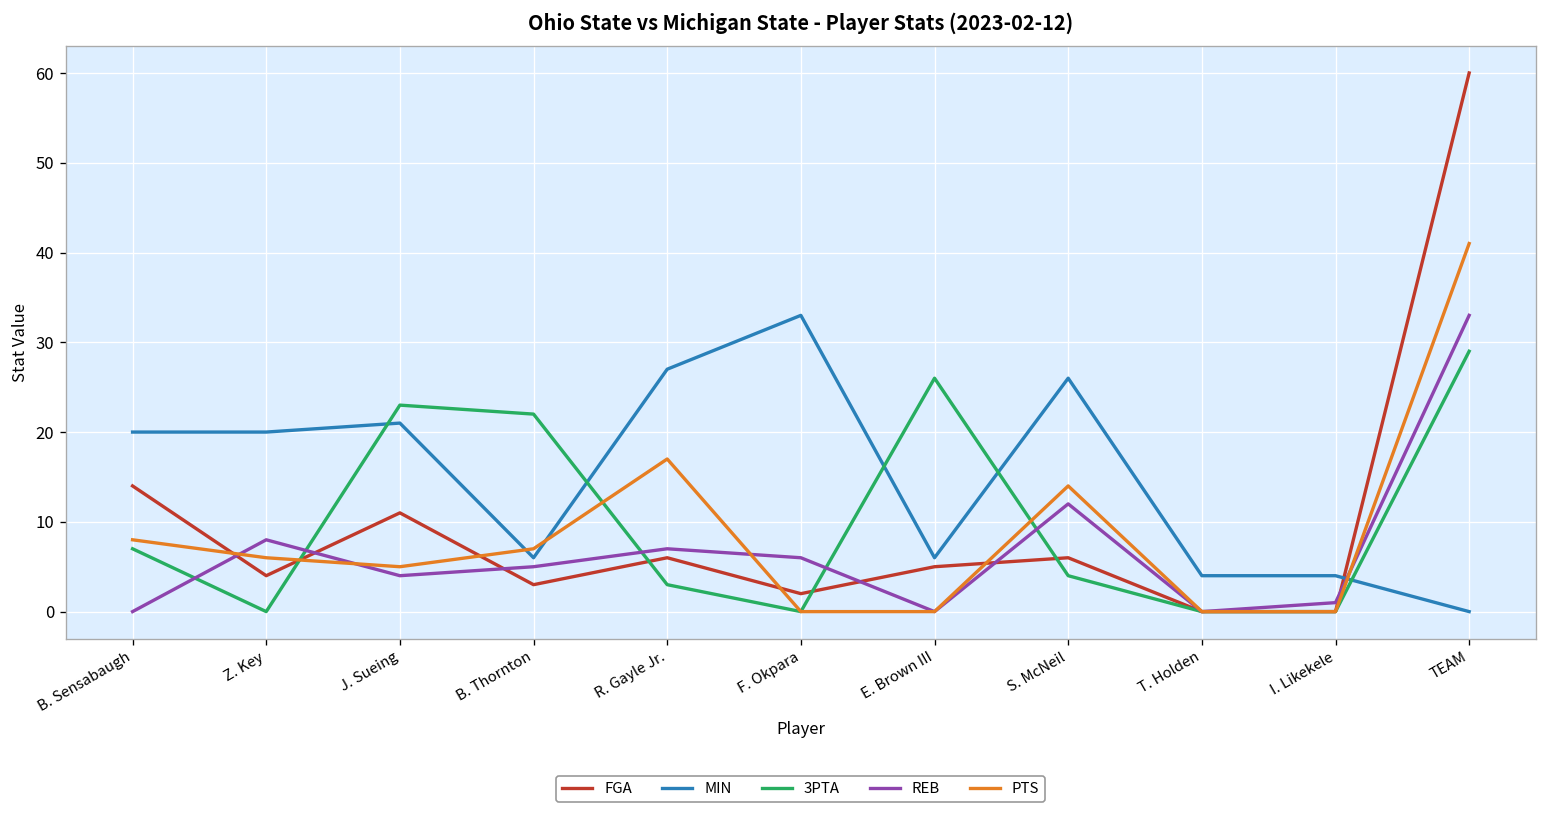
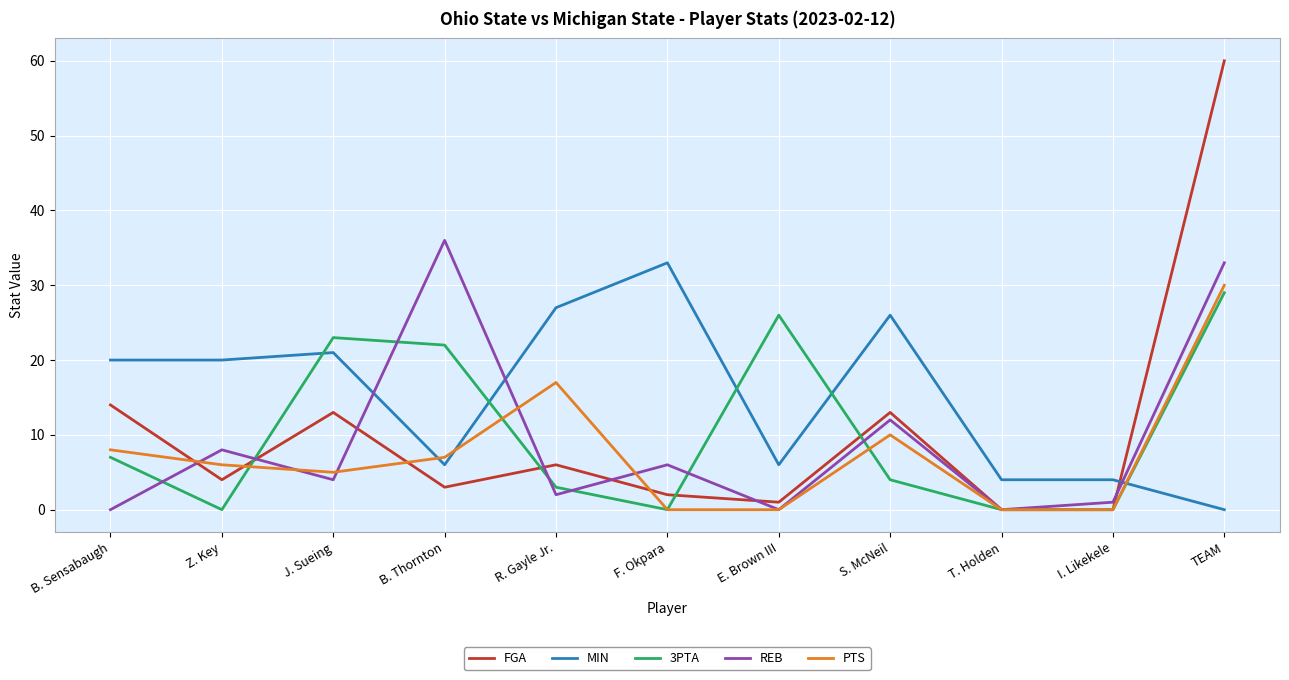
  {
    "FGA": {
      "B. Sensabaugh": 14,
      "Z. Key": 4,
-     "J. Sueing": 11,
+     "J. Sueing": 13,
      "B. Thornton": 3,
      "R. Gayle Jr.": 6,
      "F. Okpara": 2,
-     "E. Brown III": 5,
-     "S. McNeil": 6,
+     "E. Brown III": 1,
+     "S. McNeil": 13,
      "TEAM": 60
    },
    "MIN": {
      "B. Sensabaugh": 20,
      "Z. Key": 20,
      "J. Sueing": 21,
      "B. Thornton": 6,
      "R. Gayle Jr.": 27,
      "F. Okpara": 33,
      "E. Brown III": 6,
      "S. McNeil": 26,
      "T. Holden": 4,
      "I. Likekele": 4,
      "TEAM": 0
    },
    "3PTA": {
      "B. Sensabaugh": 7,
      "Z. Key": 0,
      "J. Sueing": 23,
      "B. Thornton": 22,
      "R. Gayle Jr.": 3,
      "E. Brown III": 26,
      "S. McNeil": 4,
      "TEAM": 29
    },
    "REB": {
      "B. Sensabaugh": 0,
      "Z. Key": 8,
      "J. Sueing": 4,
-     "B. Thornton": 5,
-     "R. Gayle Jr.": 7,
+     "B. Thornton": 36,
+     "R. Gayle Jr.": 2,
      "F. Okpara": 6,
      "S. McNeil": 12,
      "I. Likekele": 1,
      "TEAM": 33
    },
    "PTS": {
      "B. Sensabaugh": 8,
      "Z. Key": 6,
      "J. Sueing": 5,
      "B. Thornton": 7,
      "R. Gayle Jr.": 17,
-     "S. McNeil": 14,
-     "TEAM": 41
+     "S. McNeil": 10,
+     "TEAM": 30
    }
  }
